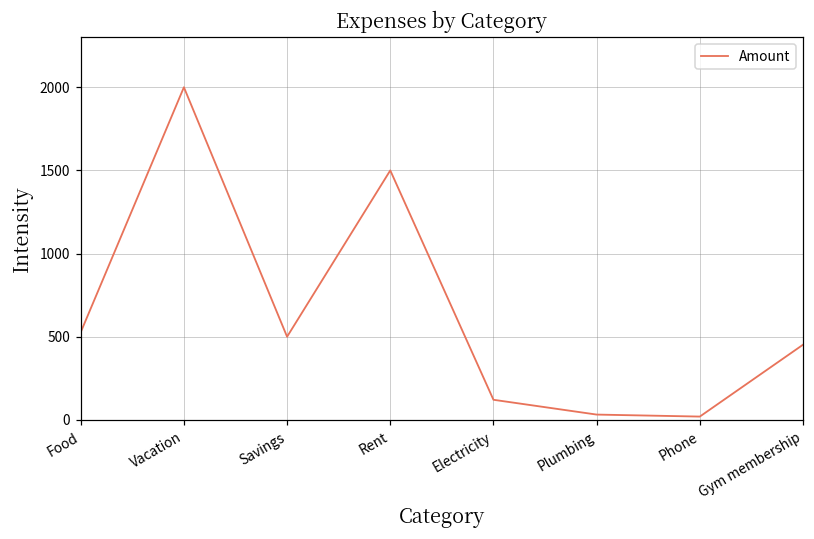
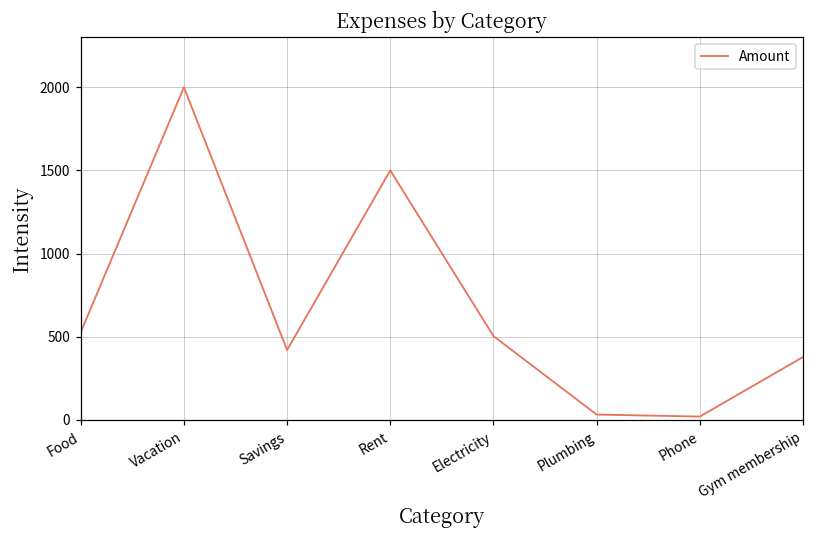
  {
    "Food": 530,
    "Vacation": 2000,
-   "Savings": 500,
+   "Savings": 420,
    "Rent": 1500,
-   "Electricity": 120,
+   "Electricity": 500,
    "Plumbing": 30,
    "Phone": 20,
-   "Gym membership": 450
+   "Gym membership": 380
  }
